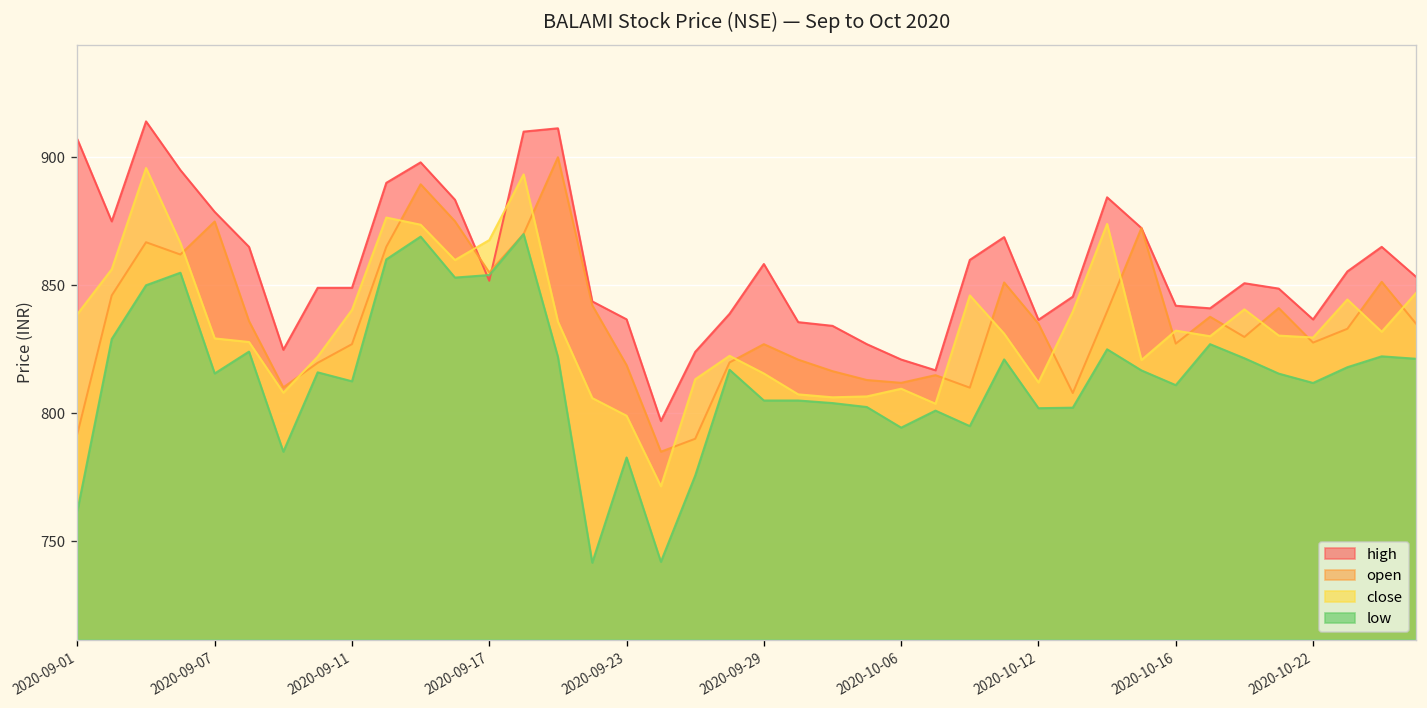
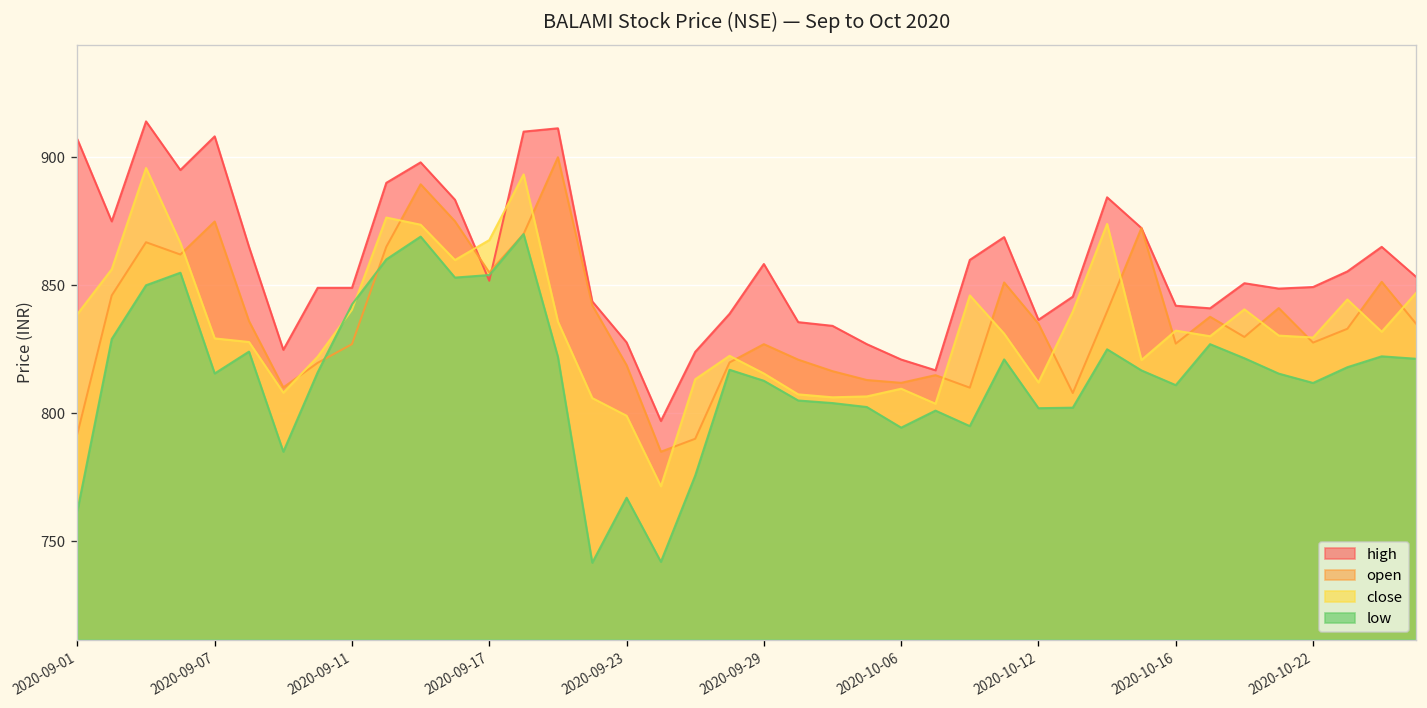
  {
    "high": {
      "2020-09-01": 907,
-     "2020-09-07": 879,
+     "2020-09-07": 908,
      "2020-09-11": 849,
      "2020-09-17": 852,
-     "2020-09-23": 837,
+     "2020-09-23": 828,
      "2020-09-29": 858,
      "2020-10-06": 821,
      "2020-10-12": 837,
      "2020-10-16": 842,
-     "2020-10-22": 837
+     "2020-10-22": 849
    },
    "low": {
      "2020-09-01": 762,
      "2020-09-07": 816,
-     "2020-09-11": 813,
-     "2020-09-23": 783,
-     "2020-09-29": 805,
+     "2020-09-11": 843,
+     "2020-09-23": 767,
+     "2020-09-29": 813,
      "2020-10-06": 794,
      "2020-10-12": 802,
      "2020-10-16": 811,
      "2020-10-22": 812
    }
  }
